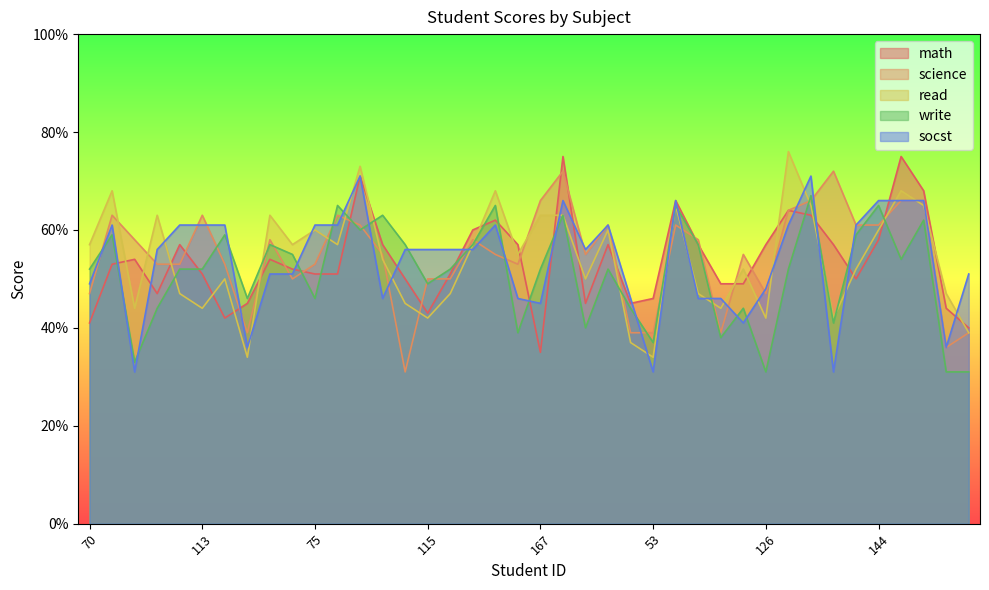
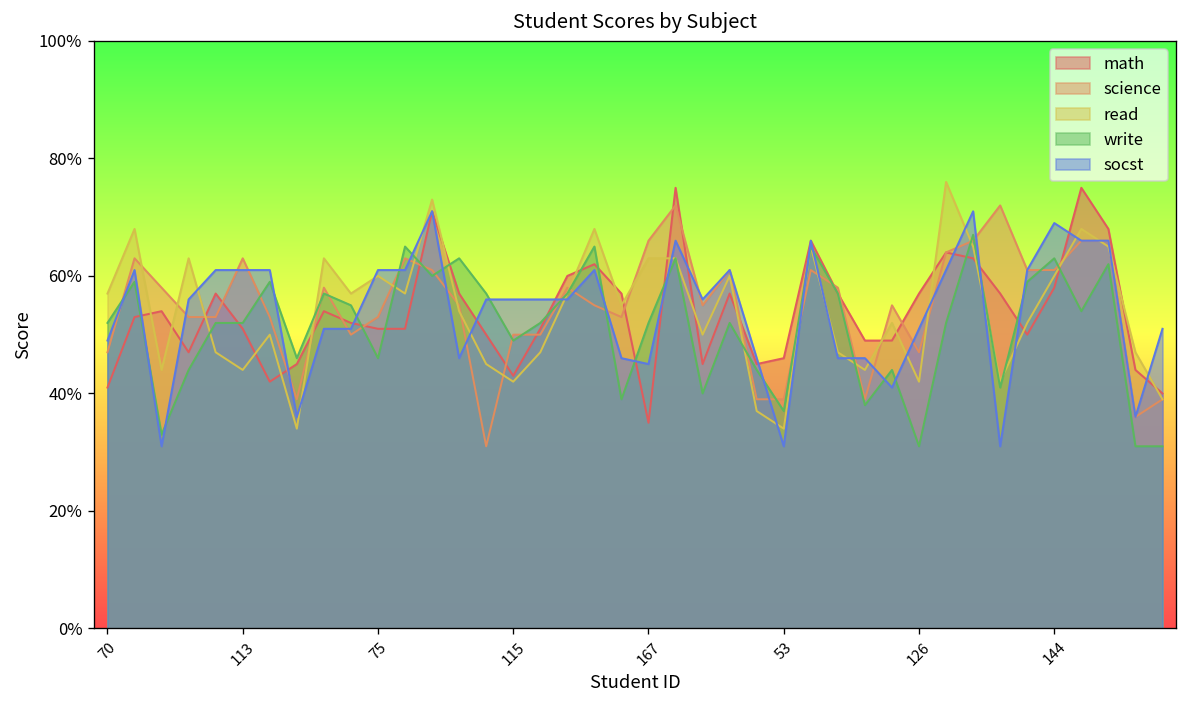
  {
    "write": {
      "70": "52%",
      "113": "52%",
      "75": "46%",
      "115": "49%",
      "167": "52%",
      "53": "37%",
      "126": "31%",
-     "144": "65%"
+     "144": "63%"
    },
    "socst": {
      "70": "49%",
      "113": "61%",
      "75": "61%",
      "115": "56%",
      "167": "45%",
      "53": "31%",
-     "126": "48%",
-     "144": "66%"
+     "126": "51%",
+     "144": "69%"
    }
  }
